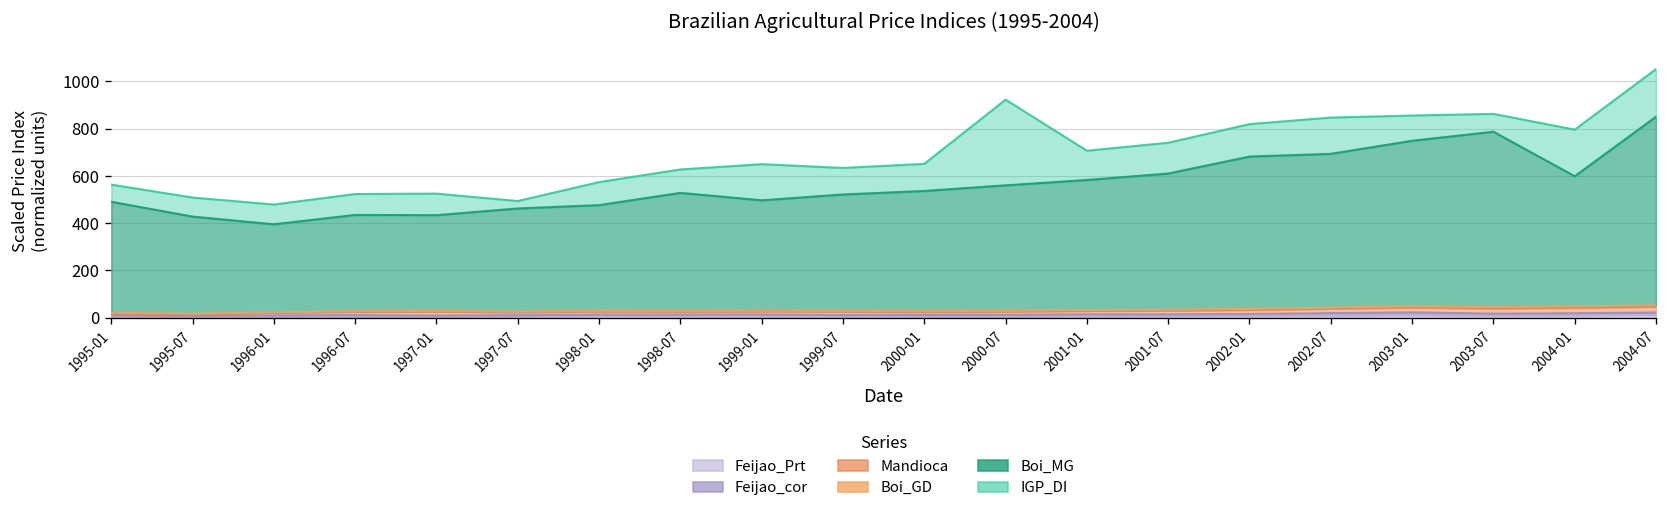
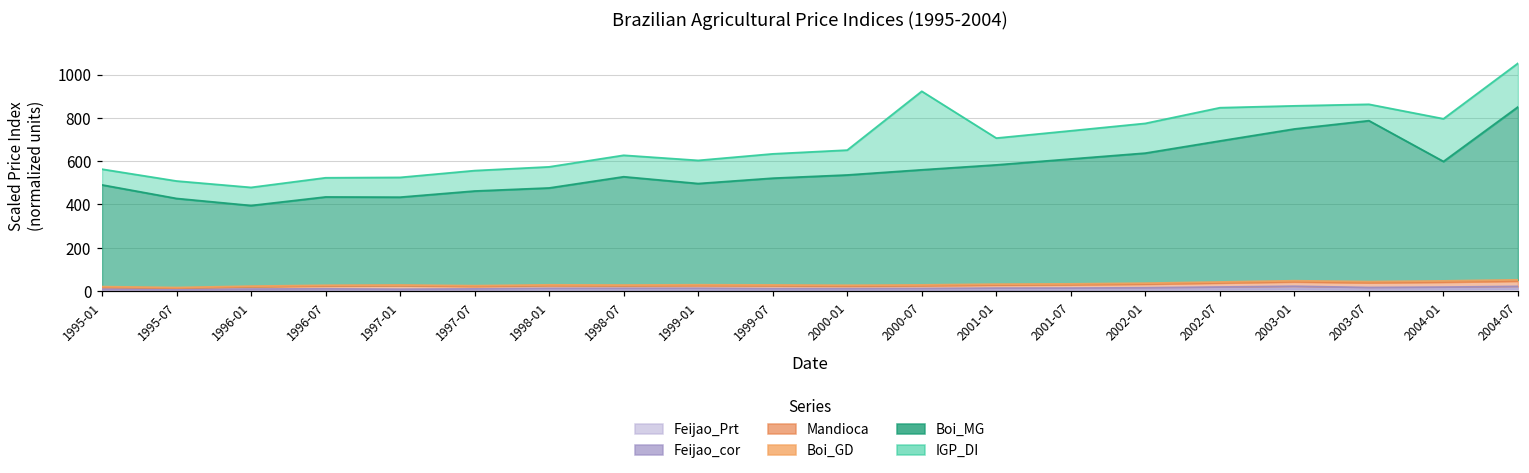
  {
    "Boi_MG": {
      "1995-01": 470,
      "1995-07": 410,
      "1996-01": 370,
      "1996-07": 410,
      "1997-01": 410,
      "1997-07": 440,
      "1998-01": 450,
      "1998-07": 500,
      "1999-01": 470,
      "1999-07": 490,
      "2000-01": 510,
      "2000-07": 530,
      "2001-01": 550,
      "2001-07": 580,
-     "2002-01": 640,
+     "2002-01": 600,
      "2002-07": 650,
      "2003-01": 700,
      "2003-07": 740,
      "2004-01": 550,
      "2004-07": 800
    },
    "IGP_DI": {
      "1995-01": 70,
      "1995-07": 80,
      "1996-01": 80,
      "1996-07": 90,
      "1997-01": 90,
-     "1997-07": 30,
+     "1997-07": 90,
      "1998-01": 100,
      "1998-07": 100,
-     "1999-01": 150,
+     "1999-01": 110,
      "1999-07": 110,
      "2000-01": 110,
      "2000-07": 360,
      "2001-01": 120,
      "2001-07": 130,
      "2002-01": 140,
      "2002-07": 150,
      "2003-01": 110,
      "2003-07": 80,
      "2004-01": 200,
      "2004-07": 200
    }
  }
